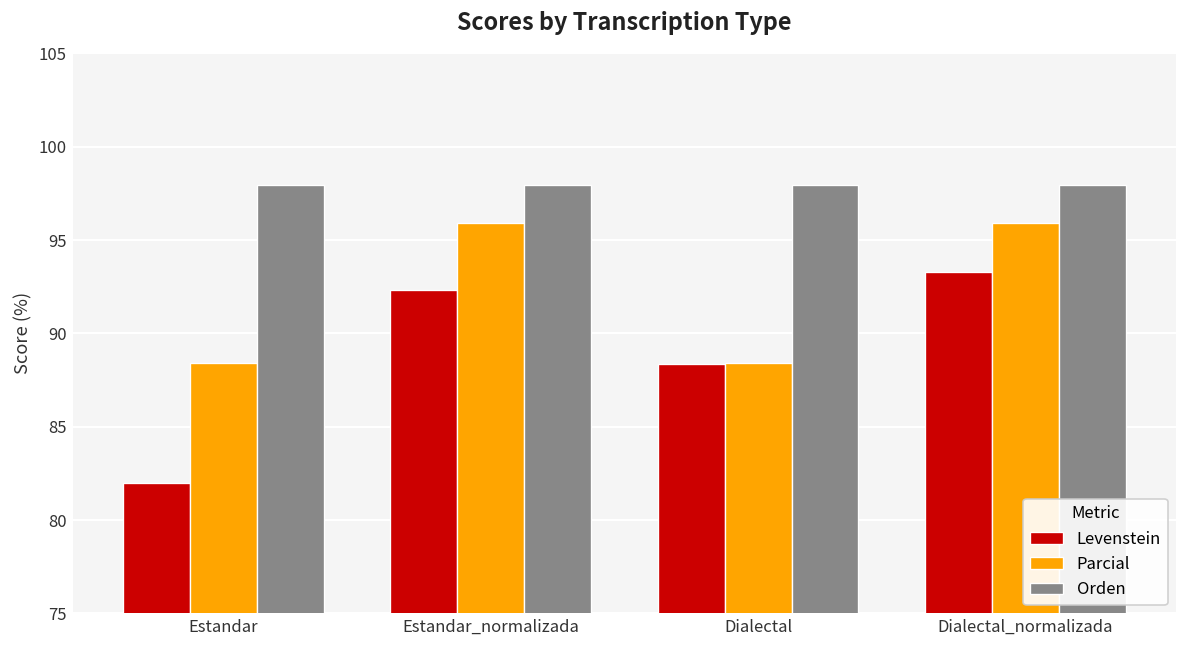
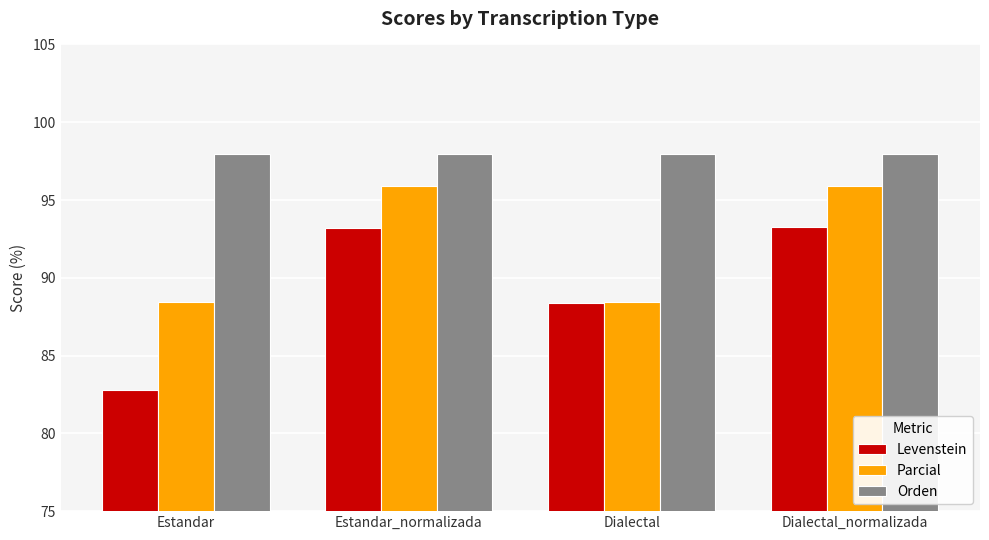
  {
    "Levenstein": {
-     "Estandar": 82.0,
-     "Estandar_normalizada": 92.3,
+     "Estandar": 82.8,
+     "Estandar_normalizada": 93.2,
      "Dialectal": 88.3,
      "Dialectal_normalizada": 93.3
    },
    "Parcial": {
      "Estandar": 88.4,
      "Estandar_normalizada": 95.9,
      "Dialectal": 88.4,
      "Dialectal_normalizada": 95.9
    },
    "Orden": {
      "Estandar": 98.0,
      "Estandar_normalizada": 98.0,
      "Dialectal": 98.0,
      "Dialectal_normalizada": 98.0
    }
  }
